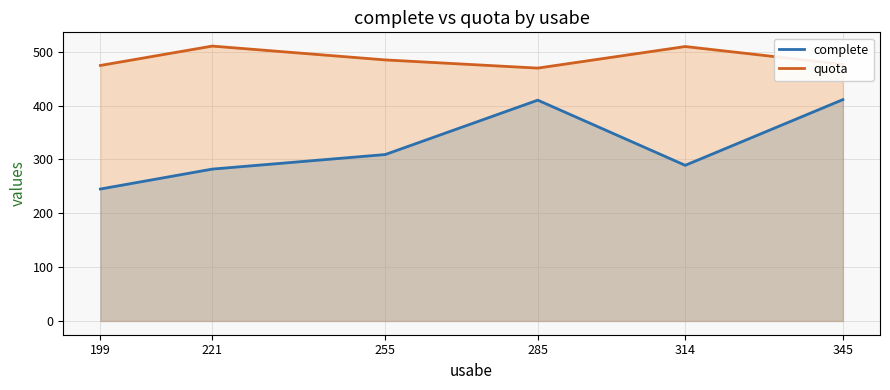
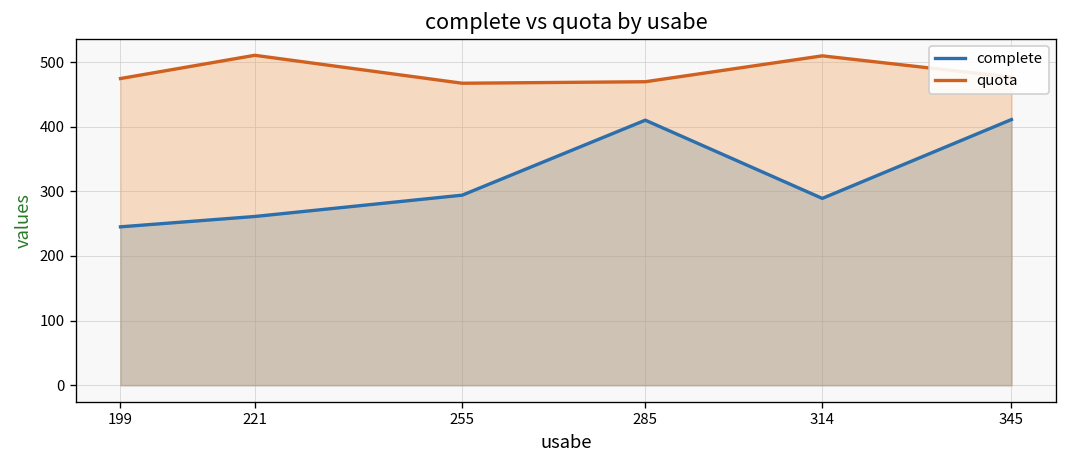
  {
    "complete": {
      "199": 250,
-     "221": 280,
-     "255": 310,
+     "221": 260,
+     "255": 290,
      "285": 410,
      "314": 290,
      "345": 410
    },
    "quota": {
      "199": 470,
      "221": 510,
-     "255": 480,
+     "255": 470,
      "285": 470,
      "314": 510
    }
  }
